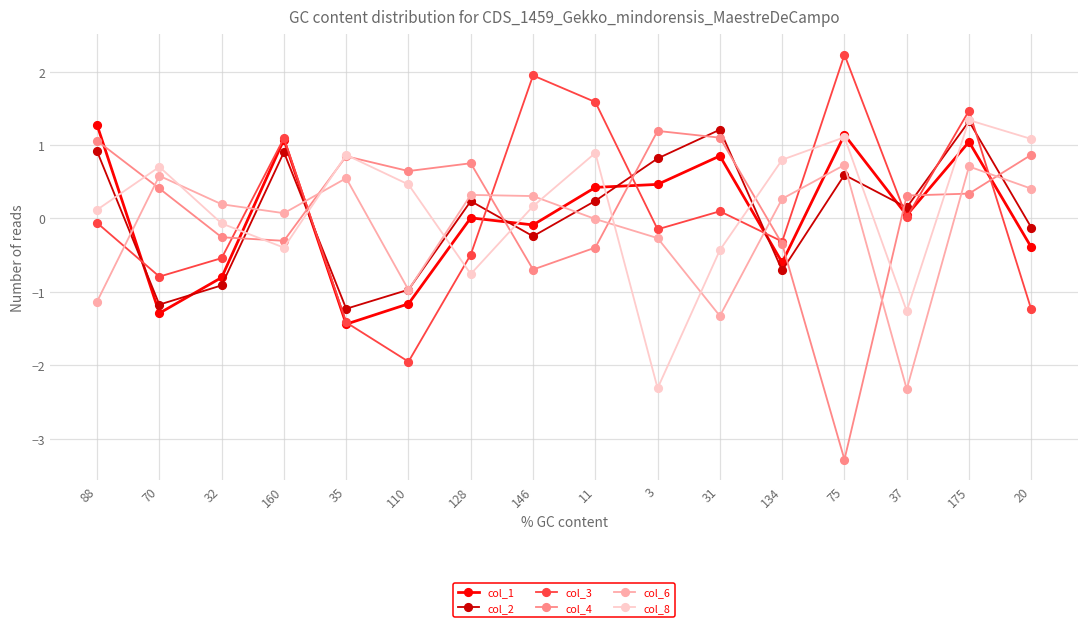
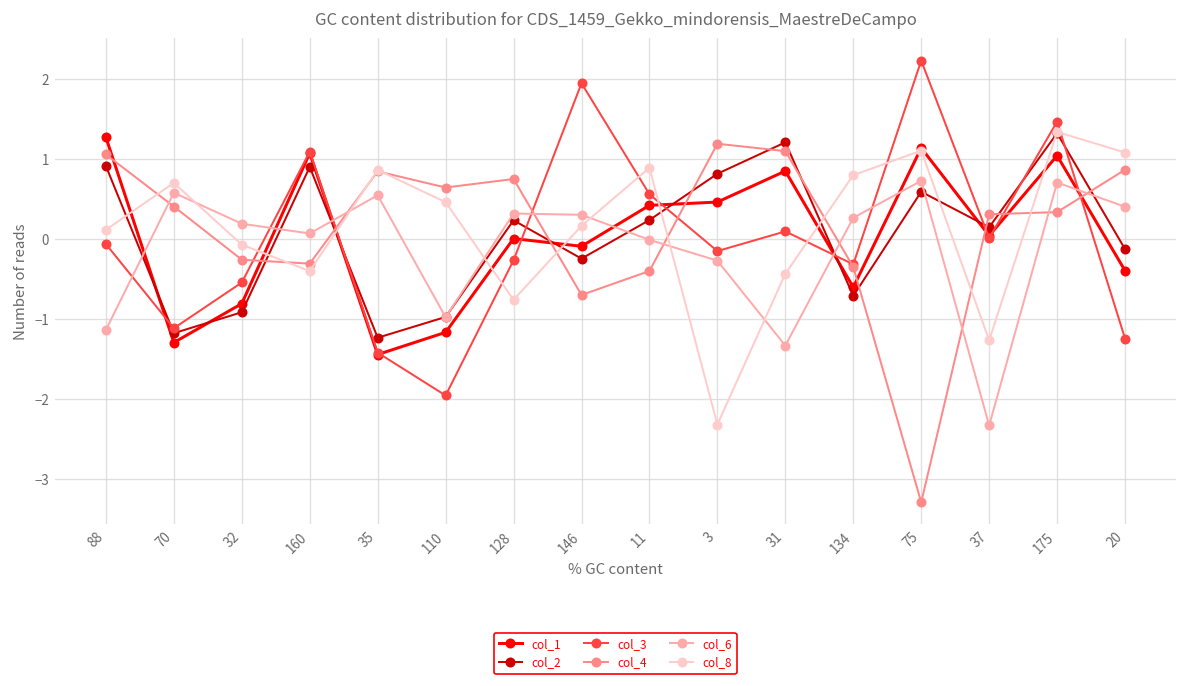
  {
    "col_3": {
      "88": -0.1,
-     "70": -0.8,
+     "70": -1.1,
      "32": -0.5,
      "110": -2.0,
-     "128": -0.5,
+     "128": -0.3,
      "146": 1.9,
-     "11": 1.6,
+     "11": 0.6,
      "3": -0.1,
      "31": 0.1,
      "75": 2.2,
      "175": 1.5,
      "20": -1.2
    }
  }
